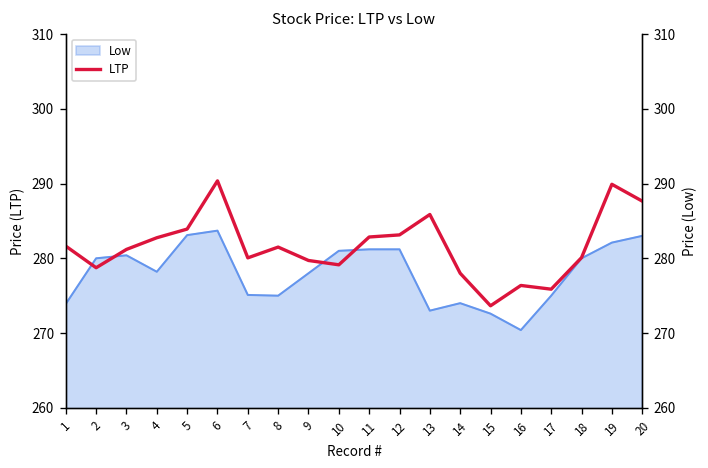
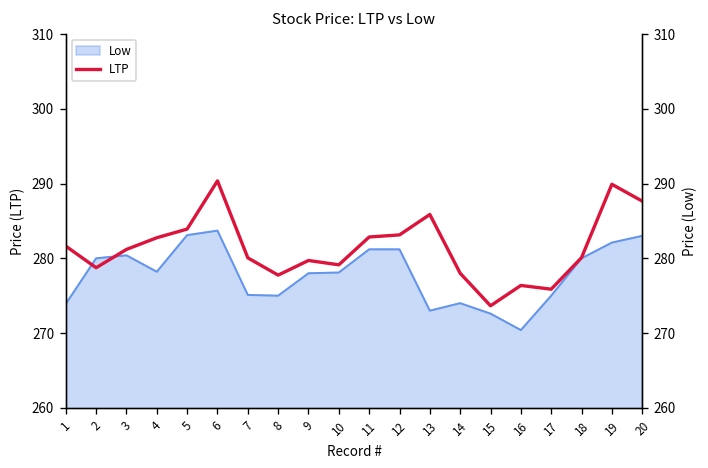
  {
    "Low": {
      "1": 274,
      "2": 280,
      "3": 280,
      "4": 278,
      "5": 283,
      "6": 284,
      "7": 275,
      "8": 275,
      "9": 278,
-     "10": 281,
+     "10": 278,
      "11": 281,
      "12": 281,
      "13": 273,
      "14": 274,
      "15": 273,
      "16": 270,
      "17": 275,
      "18": 280,
      "19": 282,
      "20": 283
    },
    "LTP": {
      "1": 282,
      "2": 279,
      "3": 281,
      "4": 283,
      "5": 284,
      "6": 290,
      "7": 280,
-     "8": 282,
+     "8": 278,
      "9": 280,
      "10": 279,
      "11": 283,
      "12": 283,
      "13": 286,
      "14": 278,
      "15": 274,
      "16": 276,
      "17": 276,
      "18": 280,
      "19": 290,
      "20": 288
    }
  }
